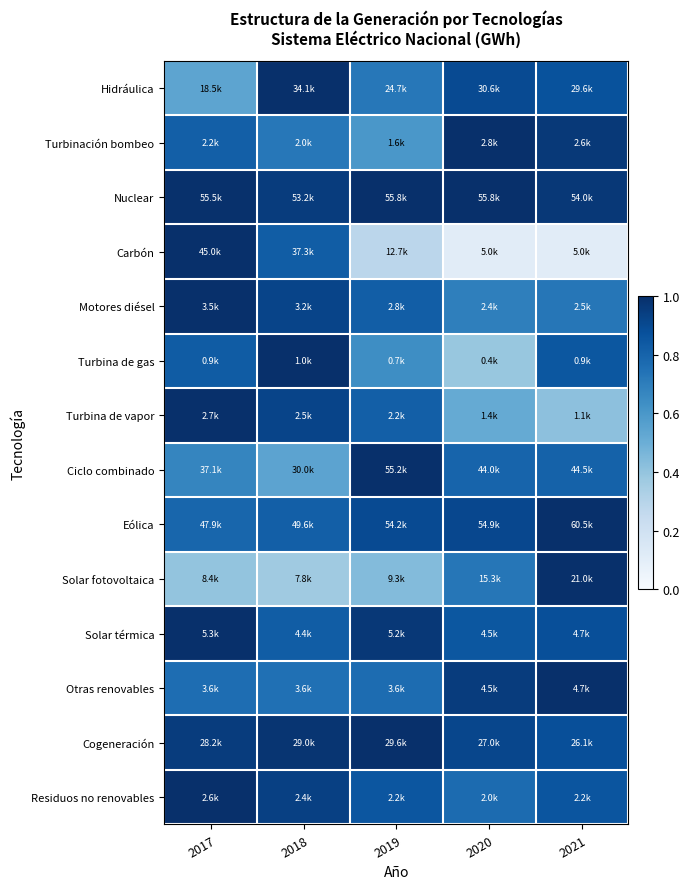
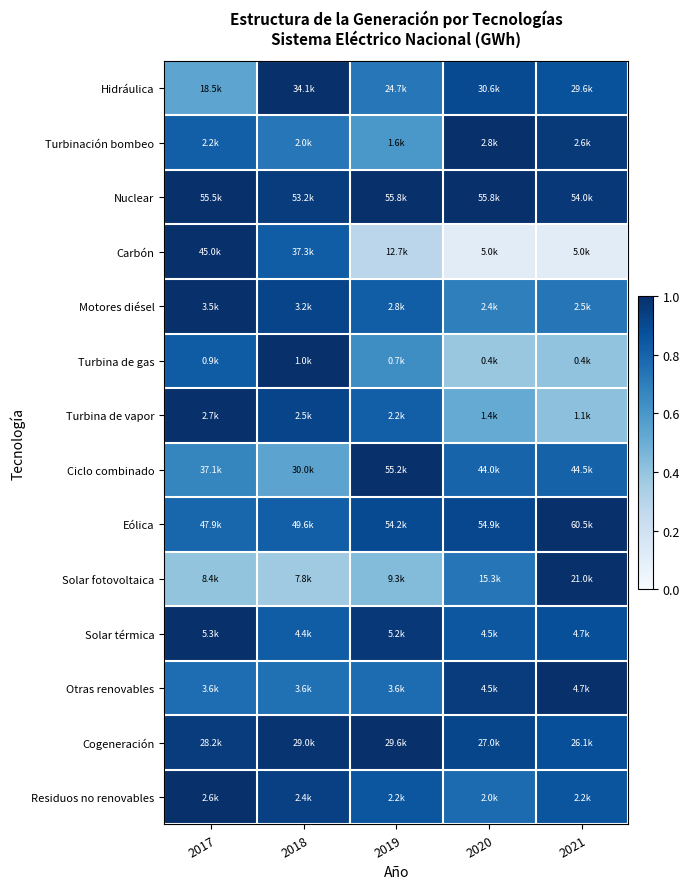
  {
    "Hidráulica": {
      "2017": "18.5k",
      "2018": "34.1k",
      "2019": "24.7k",
      "2020": "30.6k",
      "2021": "29.6k"
    },
    "Turbinación bombeo": {
      "2017": "2.2k",
      "2018": "2.0k",
      "2019": "1.6k",
      "2020": "2.8k",
      "2021": "2.6k"
    },
    "Nuclear": {
      "2017": "55.5k",
      "2018": "53.2k",
      "2019": "55.8k",
      "2020": "55.8k",
      "2021": "54.0k"
    },
    "Carbón": {
      "2017": "45.0k",
      "2018": "37.3k",
      "2019": "12.7k",
      "2020": "5.0k",
      "2021": "5.0k"
    },
    "Motores diésel": {
      "2017": "3.5k",
      "2018": "3.2k",
      "2019": "2.8k",
      "2020": "2.4k",
      "2021": "2.5k"
    },
    "Turbina de gas": {
      "2017": "0.9k",
      "2018": "1.0k",
      "2019": "0.7k",
      "2020": "0.4k",
-     "2021": "0.9k"
+     "2021": "0.4k"
    },
    "Turbina de vapor": {
      "2017": "2.7k",
      "2018": "2.5k",
      "2019": "2.2k",
      "2020": "1.4k",
      "2021": "1.1k"
    },
    "Ciclo combinado": {
      "2017": "37.1k",
      "2018": "30.0k",
      "2019": "55.2k",
      "2020": "44.0k",
      "2021": "44.5k"
    },
    "Eólica": {
      "2017": "47.9k",
      "2018": "49.6k",
      "2019": "54.2k",
      "2020": "54.9k",
      "2021": "60.5k"
    },
    "Solar fotovoltaica": {
      "2017": "8.4k",
      "2018": "7.8k",
      "2019": "9.3k",
      "2020": "15.3k",
      "2021": "21.0k"
    },
    "Solar térmica": {
      "2017": "5.3k",
      "2018": "4.4k",
      "2019": "5.2k",
      "2020": "4.5k",
      "2021": "4.7k"
    },
    "Otras renovables": {
      "2017": "3.6k",
      "2018": "3.6k",
      "2019": "3.6k",
      "2020": "4.5k",
      "2021": "4.7k"
    },
    "Cogeneración": {
      "2017": "28.2k",
      "2018": "29.0k",
      "2019": "29.6k",
      "2020": "27.0k",
      "2021": "26.1k"
    },
    "Residuos no renovables": {
      "2017": "2.6k",
      "2018": "2.4k",
      "2019": "2.2k",
      "2020": "2.0k",
      "2021": "2.2k"
    }
  }
